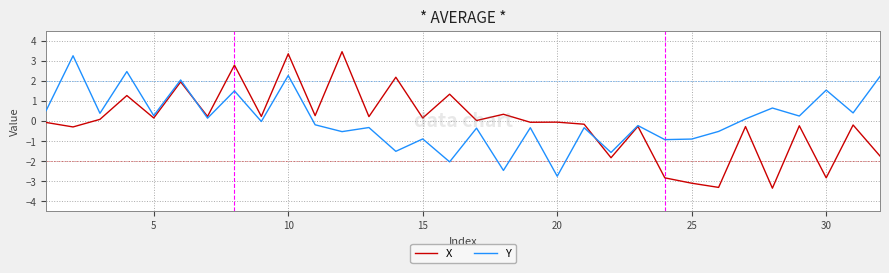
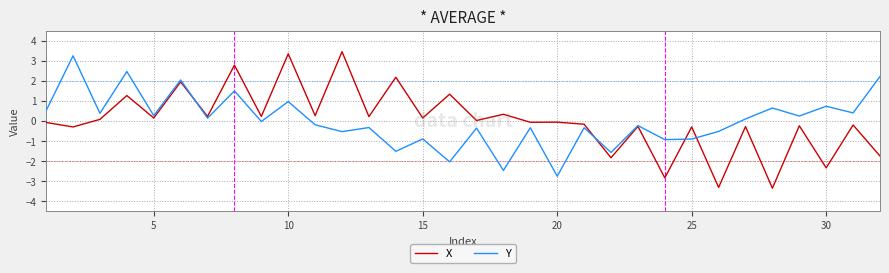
  {
    "X": {
      "10": 3.3,
      "15": 0.1,
      "20": -0.1,
-     "25": -3.1,
-     "30": -2.9
+     "25": -0.3,
+     "30": -2.4
    },
    "Y": {
-     "10": 2.3,
+     "10": 1.0,
      "15": -0.9,
      "20": -2.8,
      "25": -0.9,
-     "30": 1.5
+     "30": 0.7
    }
  }
